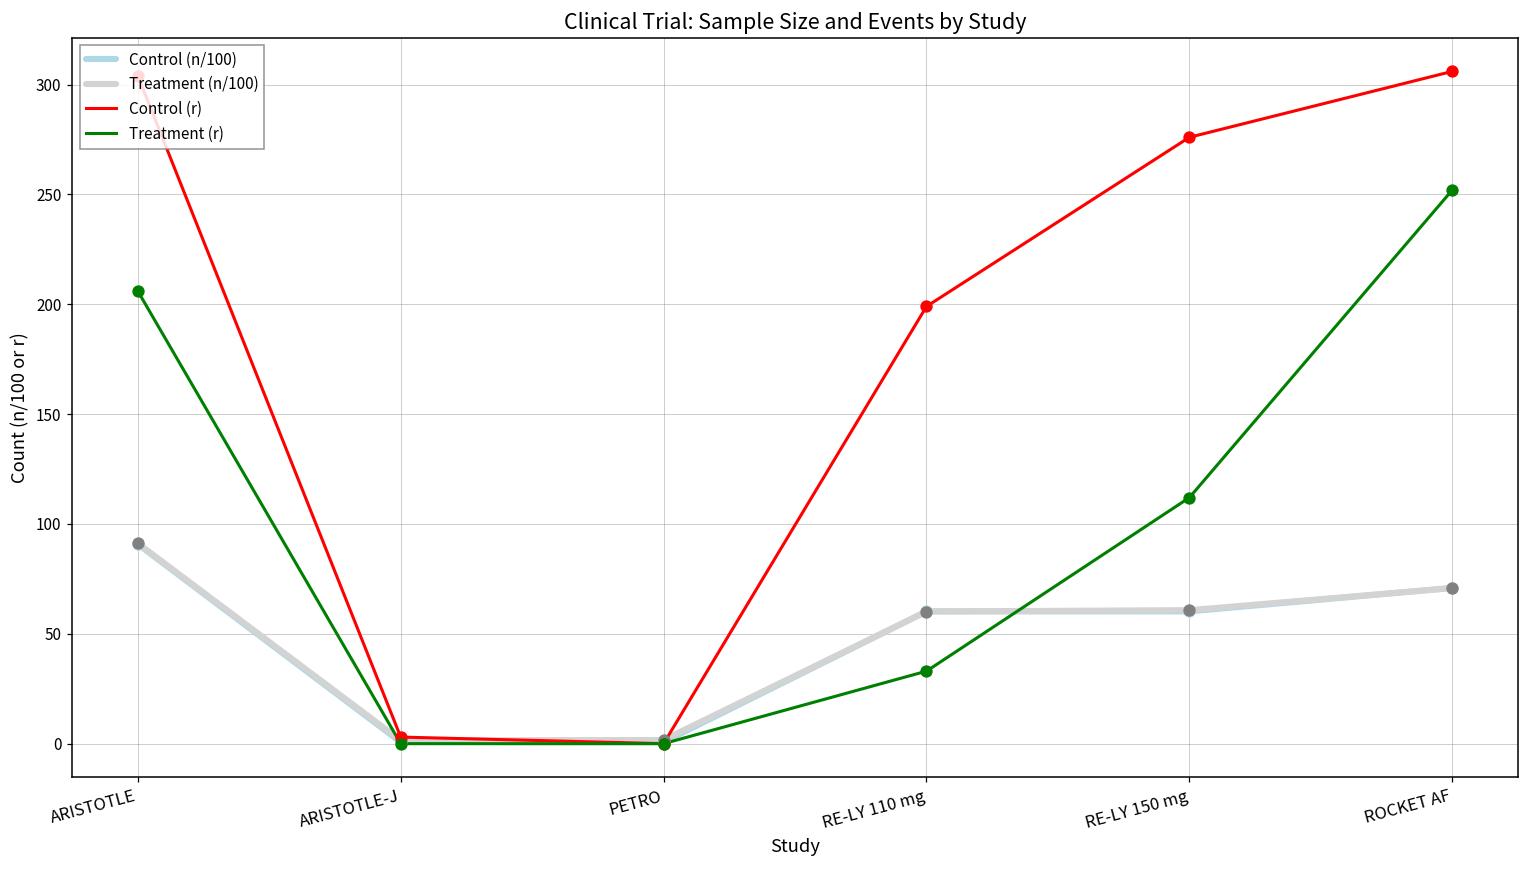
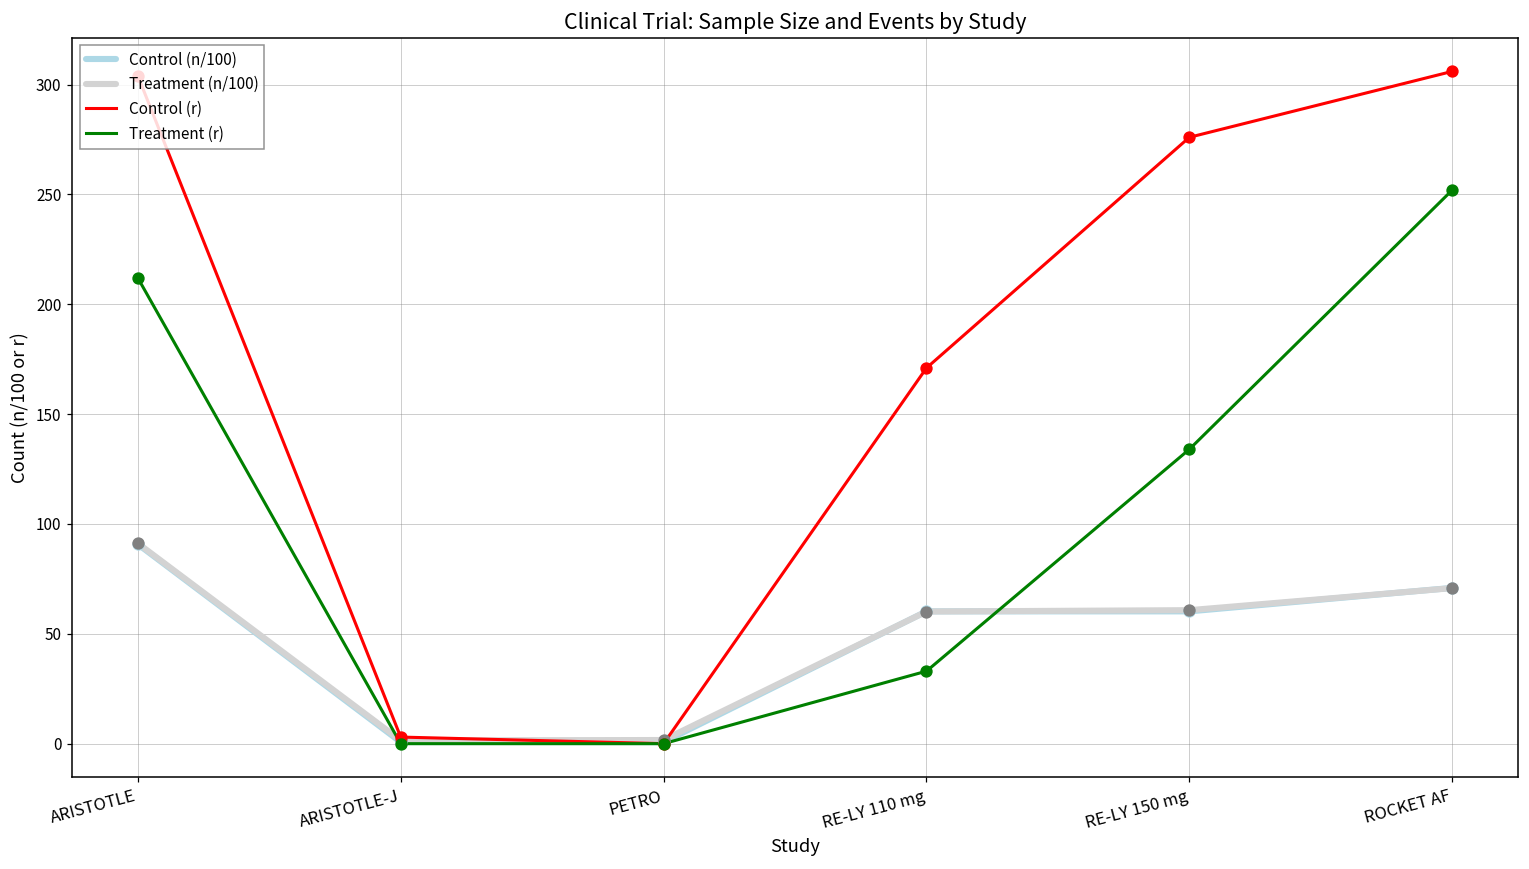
  {
    "Control (r)": {
      "ARISTOTLE-J": 3,
-     "RE-LY 110 mg": 199,
+     "RE-LY 110 mg": 171,
      "RE-LY 150 mg": 276,
      "ROCKET AF": 306
    },
    "Treatment (r)": {
-     "ARISTOTLE": 206,
+     "ARISTOTLE": 212,
      "RE-LY 110 mg": 33,
-     "RE-LY 150 mg": 112,
+     "RE-LY 150 mg": 134,
      "ROCKET AF": 252
    }
  }
